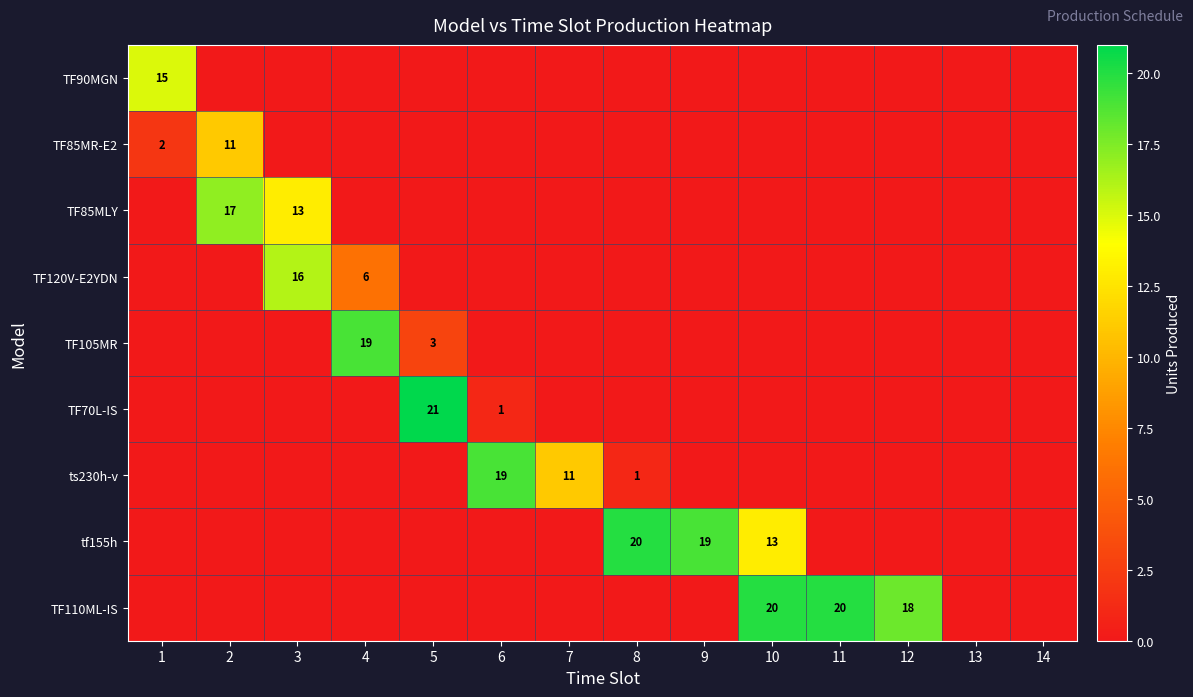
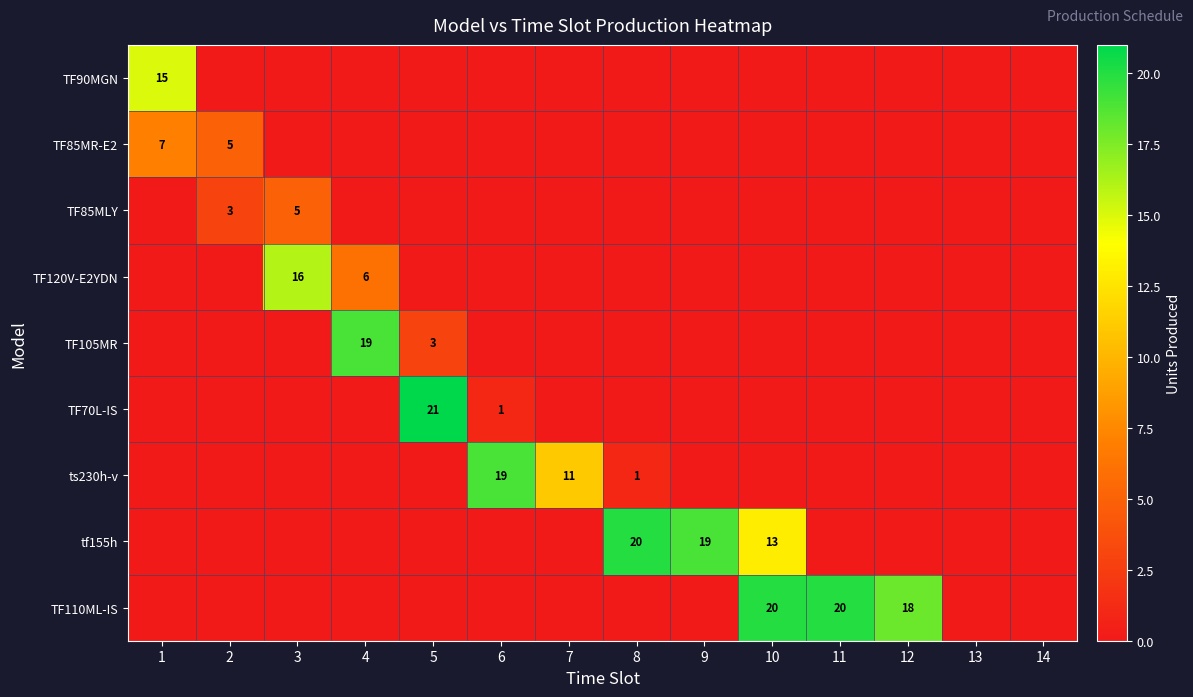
  {
    "TF90MGN": {
      "1": 15
    },
    "TF85MR-E2": {
-     "1": 2,
-     "2": 11
+     "1": 7,
+     "2": 5
    },
    "TF85MLY": {
-     "2": 17,
-     "3": 13
+     "2": 3,
+     "3": 5
    },
    "TF120V-E2YDN": {
      "3": 16,
      "4": 6
    },
    "TF105MR": {
      "4": 19,
      "5": 3
    },
    "TF70L-IS": {
      "5": 21,
      "6": 1
    },
    "ts230h-v": {
      "6": 19,
      "7": 11,
      "8": 1
    },
    "tf155h": {
      "8": 20,
      "9": 19,
      "10": 13
    },
    "TF110ML-IS": {
      "10": 20,
      "11": 20,
      "12": 18
    }
  }
